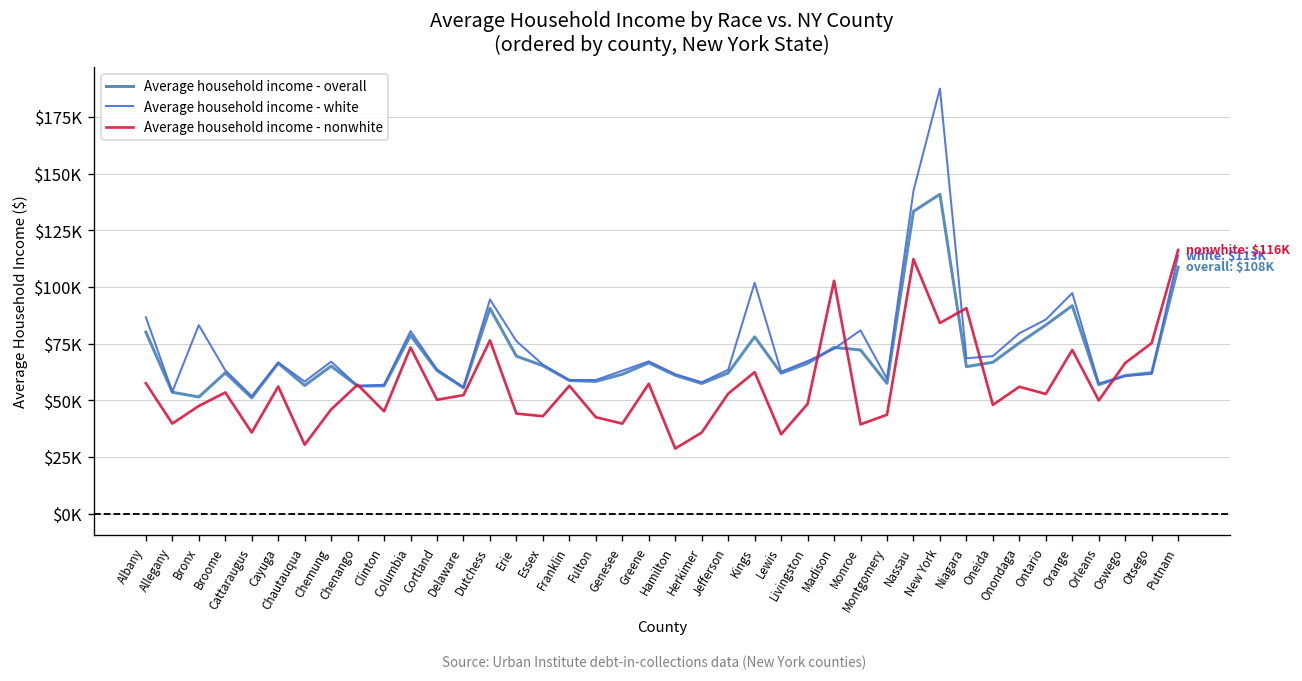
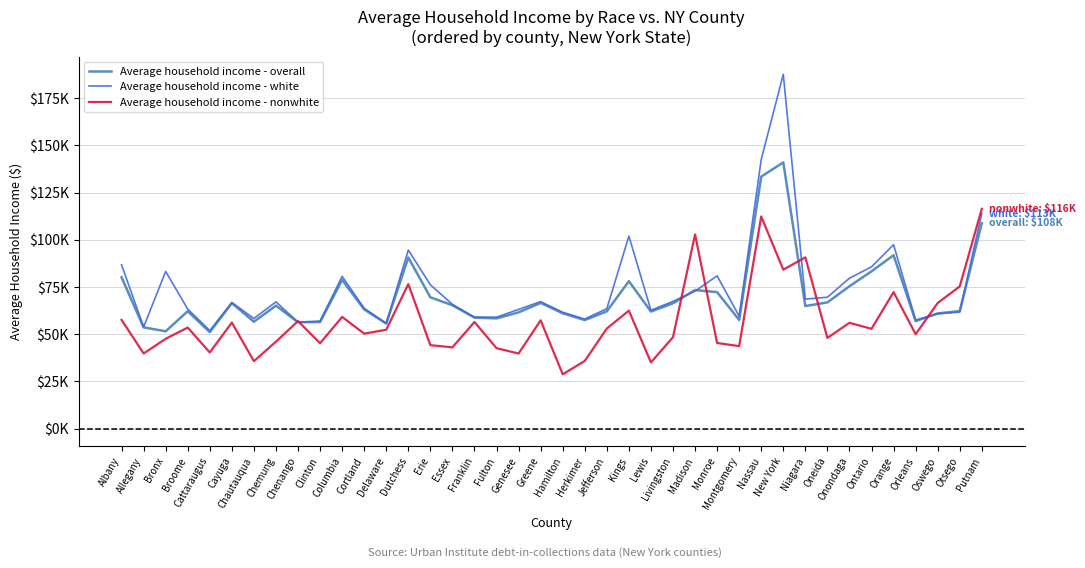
  {
    "Average household income - nonwhite": {
      "Albany": "$58000",
      "Allegany": "$40000",
      "Bronx": "$48000",
      "Broome": "$54000",
-     "Cattaraugus": "$36000",
+     "Cattaraugus": "$40000",
      "Cayuga": "$56000",
-     "Chautauqua": "$30000",
+     "Chautauqua": "$36000",
      "Chemung": "$46000",
      "Clinton": "$45000",
-     "Columbia": "$73000",
+     "Columbia": "$59000",
      "Cortland": "$50000",
      "Delaware": "$52000",
      "Dutchess": "$77000",
      "Erie": "$44000",
      "Essex": "$43000",
      "Franklin": "$56000",
      "Fulton": "$43000",
      "Genesee": "$40000",
      "Greene": "$57000",
      "Hamilton": "$29000",
      "Herkimer": "$36000",
      "Jefferson": "$53000",
      "Kings": "$62000",
      "Lewis": "$35000",
      "Livingston": "$48000",
      "Madison": "$103000",
-     "Monroe": "$39000",
+     "Monroe": "$45000",
      "Montgomery": "$44000",
      "Nassau": "$112000",
      "New York": "$84000",
      "Niagara": "$91000",
      "Oneida": "$48000",
      "Onondaga": "$56000",
      "Ontario": "$53000",
      "Orange": "$72000",
      "Orleans": "$50000",
      "Oswego": "$67000",
      "Otsego": "$75000"
    }
  }
